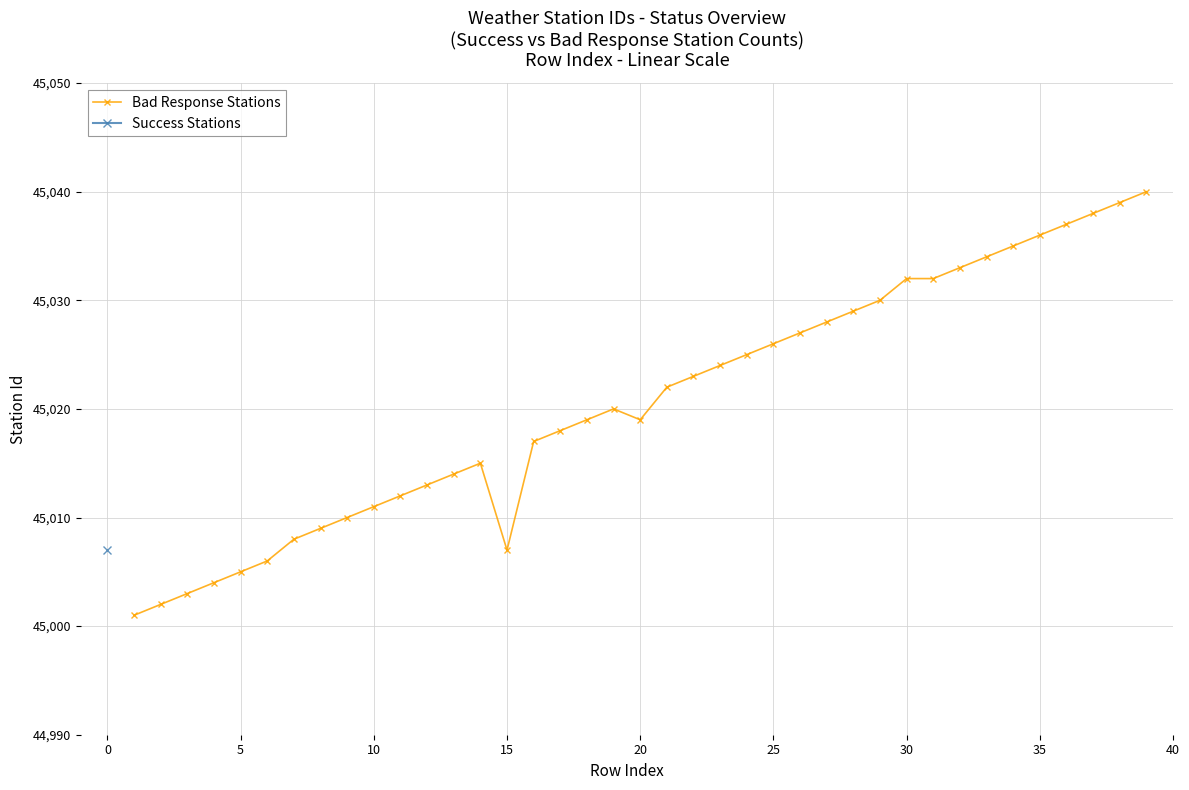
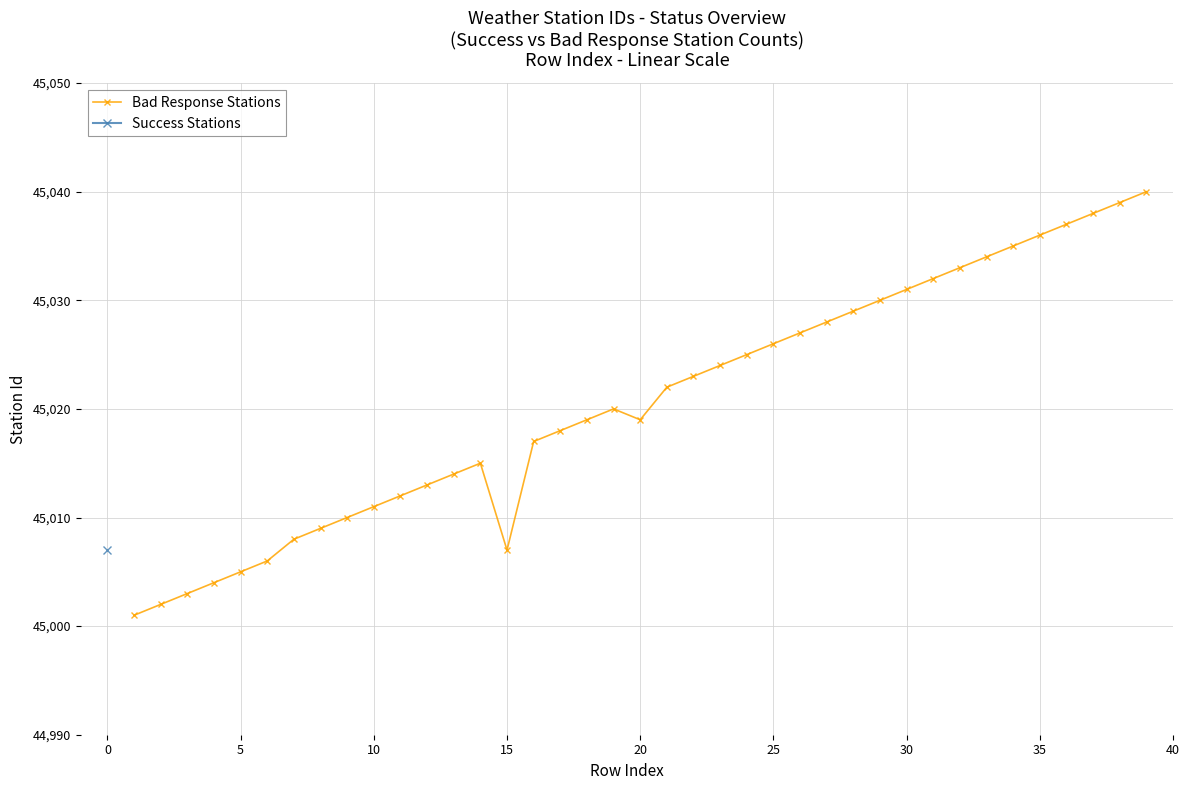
  {
    "Bad Response Stations": {
      "5": "45,005",
      "10": "45,011",
      "15": "45,007",
      "20": "45,019",
      "25": "45,026",
-     "30": "45,032",
+     "30": "45,031",
      "35": "45,036"
    },
    "Success Stations": {
      "0": "45,007"
    }
  }
